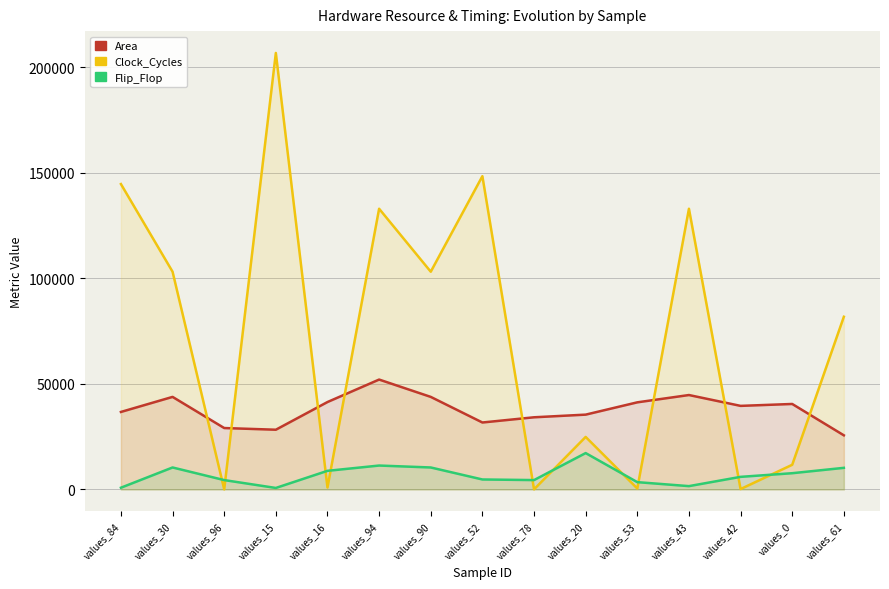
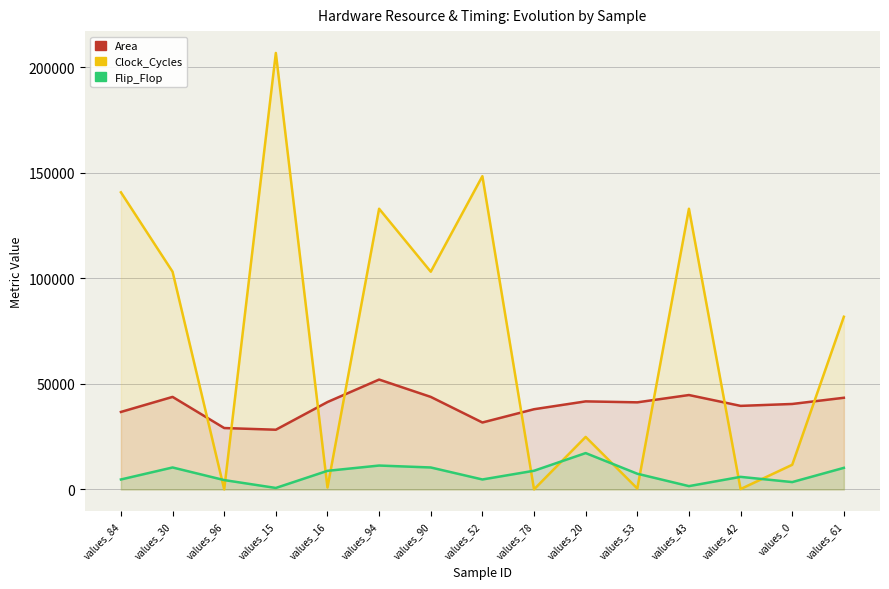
  {
    "Area": {
      "values_84": 37000,
      "values_30": 44000,
      "values_96": 29000,
      "values_15": 28000,
      "values_16": 41000,
      "values_94": 52000,
      "values_90": 44000,
      "values_52": 32000,
-     "values_78": 34000,
-     "values_20": 35000,
+     "values_78": 38000,
+     "values_20": 42000,
      "values_53": 41000,
      "values_43": 45000,
      "values_42": 40000,
      "values_0": 40000,
-     "values_61": 26000
+     "values_61": 43000
    },
    "Clock_Cycles": {
-     "values_84": 145000,
+     "values_84": 141000,
      "values_30": 103000,
      "values_96": 0,
      "values_15": 207000,
      "values_16": 1000,
      "values_94": 133000,
      "values_90": 103000,
      "values_52": 148000,
      "values_78": 0,
      "values_20": 25000,
      "values_53": 0,
      "values_43": 133000,
      "values_42": 0,
      "values_0": 12000,
      "values_61": 82000
    },
    "Flip_Flop": {
-     "values_84": 1000,
+     "values_84": 5000,
      "values_30": 10000,
      "values_96": 4000,
      "values_15": 1000,
      "values_16": 9000,
      "values_94": 11000,
      "values_90": 10000,
      "values_52": 5000,
-     "values_78": 4000,
+     "values_78": 9000,
      "values_20": 17000,
-     "values_53": 3000,
+     "values_53": 7000,
      "values_43": 2000,
      "values_42": 6000,
-     "values_0": 8000,
+     "values_0": 3000,
      "values_61": 10000
    }
  }
